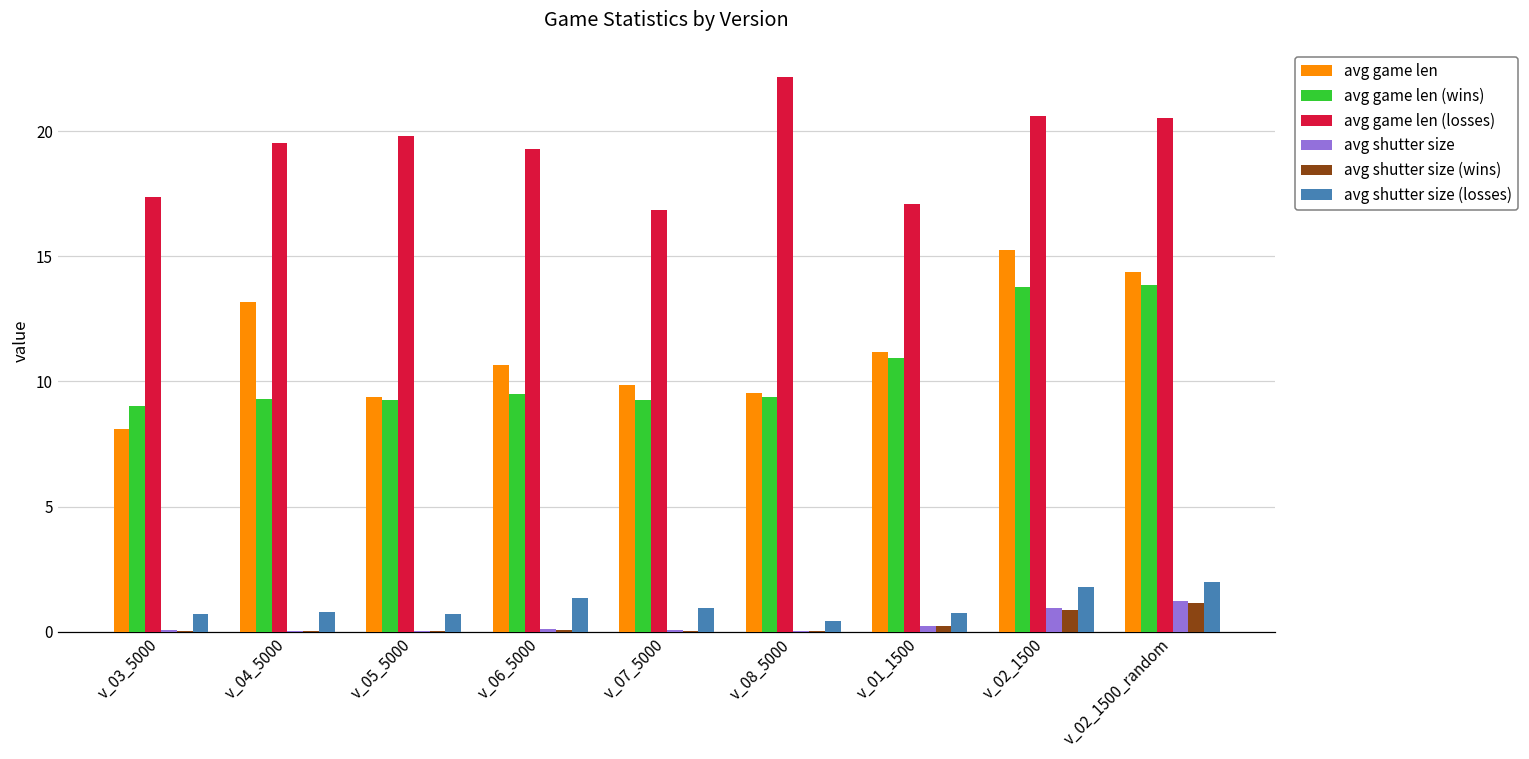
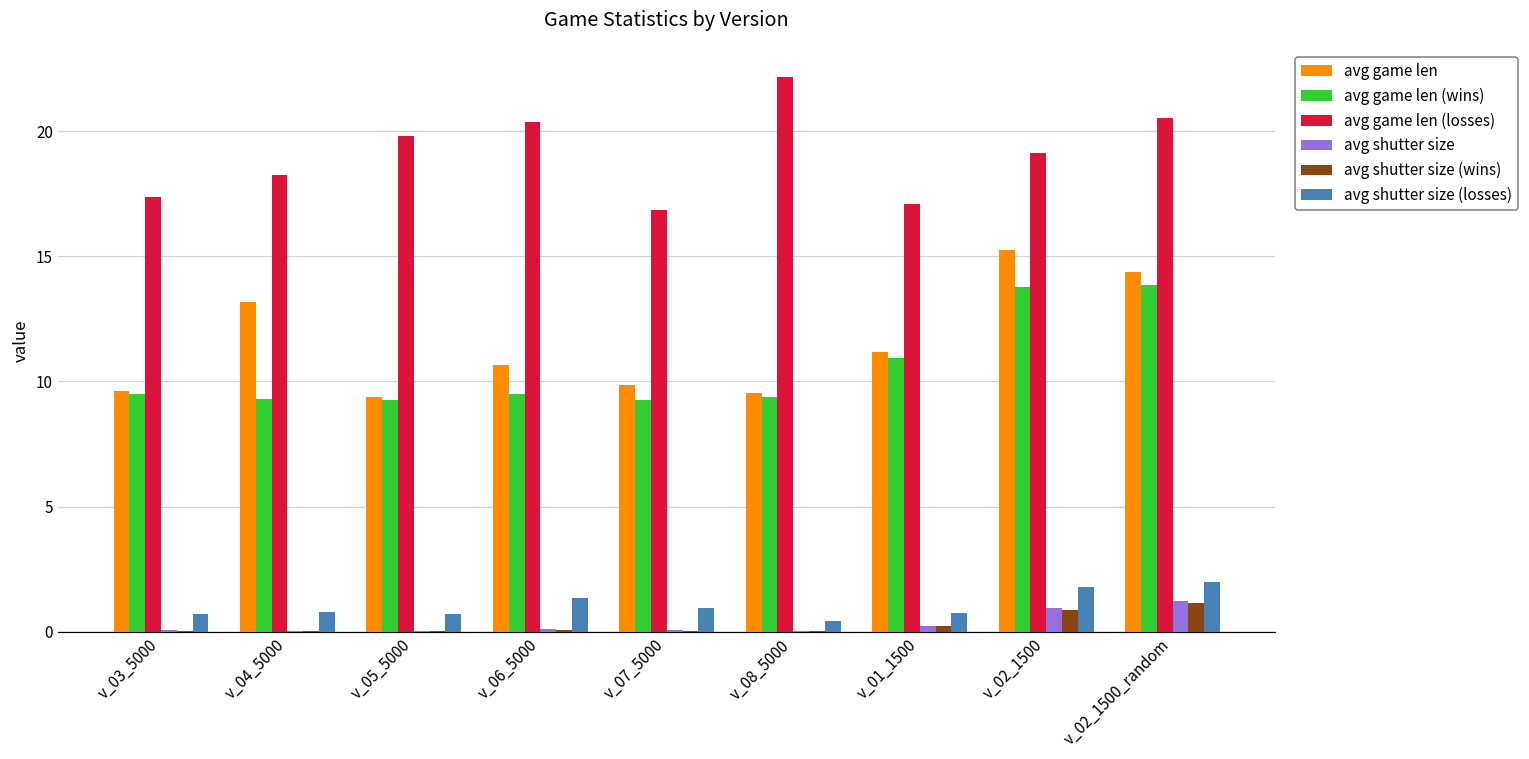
  {
    "avg game len": {
-     "v_03_5000": 8.1,
+     "v_03_5000": 9.6,
      "v_04_5000": 13.2,
      "v_05_5000": 9.4,
      "v_06_5000": 10.7,
      "v_07_5000": 9.8,
      "v_08_5000": 9.5,
      "v_01_1500": 11.2,
      "v_02_1500": 15.2,
      "v_02_1500_random": 14.4
    },
    "avg game len (wins)": {
-     "v_03_5000": 9.0,
+     "v_03_5000": 9.5,
      "v_04_5000": 9.3,
      "v_05_5000": 9.3,
      "v_06_5000": 9.5,
      "v_07_5000": 9.3,
      "v_08_5000": 9.4,
      "v_01_1500": 10.9,
      "v_02_1500": 13.8,
      "v_02_1500_random": 13.9
    },
    "avg game len (losses)": {
      "v_03_5000": 17.4,
-     "v_04_5000": 19.5,
+     "v_04_5000": 18.3,
      "v_05_5000": 19.8,
-     "v_06_5000": 19.3,
+     "v_06_5000": 20.4,
      "v_07_5000": 16.8,
      "v_08_5000": 22.2,
      "v_01_1500": 17.1,
-     "v_02_1500": 20.6,
+     "v_02_1500": 19.1,
      "v_02_1500_random": 20.5
    },
    "avg shutter size": {
      "v_06_5000": 0.1,
      "v_01_1500": 0.2,
      "v_02_1500": 0.9,
      "v_02_1500_random": 1.2
    },
    "avg shutter size (wins)": {
      "v_01_1500": 0.2,
      "v_02_1500": 0.9,
      "v_02_1500_random": 1.1
    },
    "avg shutter size (losses)": {
      "v_03_5000": 0.7,
      "v_04_5000": 0.8,
      "v_05_5000": 0.7,
      "v_06_5000": 1.3,
      "v_07_5000": 0.9,
      "v_08_5000": 0.4,
      "v_01_1500": 0.7,
      "v_02_1500": 1.8,
      "v_02_1500_random": 2.0
    }
  }
